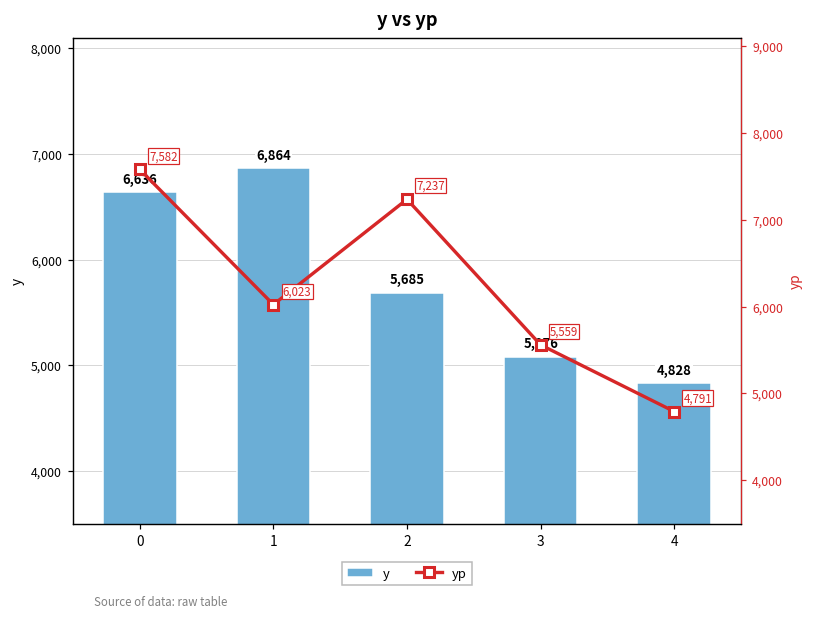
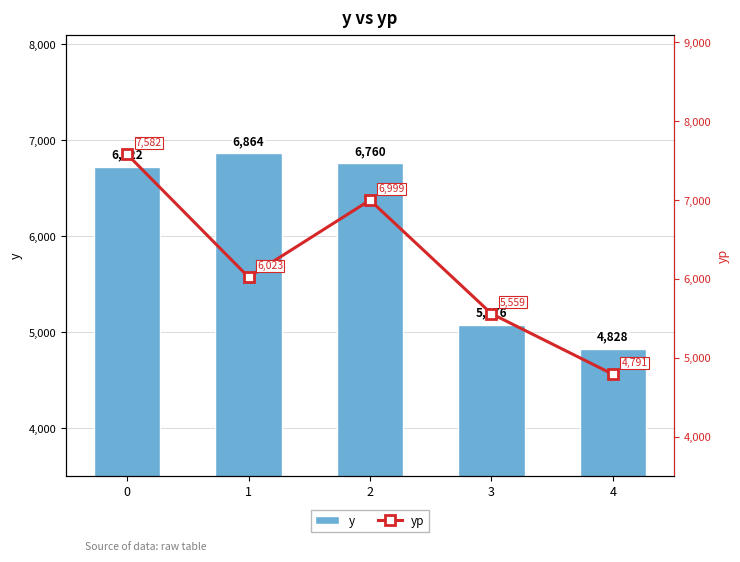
  {
    "y": {
-     "0": "6,636",
-     "2": "5,685"
+     "0": "6,722",
+     "2": "6,760"
    },
    "yp": {
-     "2": "7,237"
+     "2": "6,999"
    }
  }
